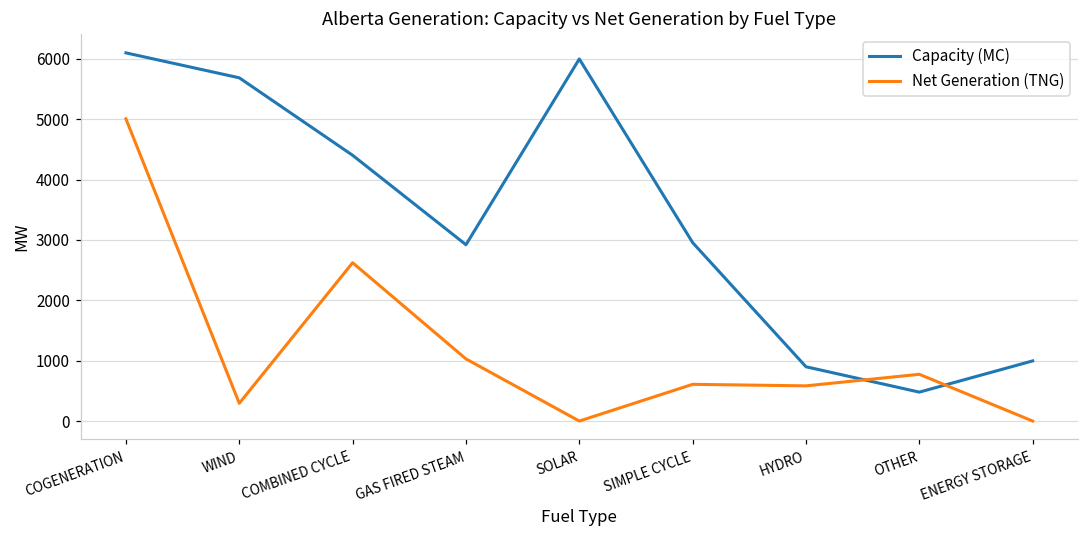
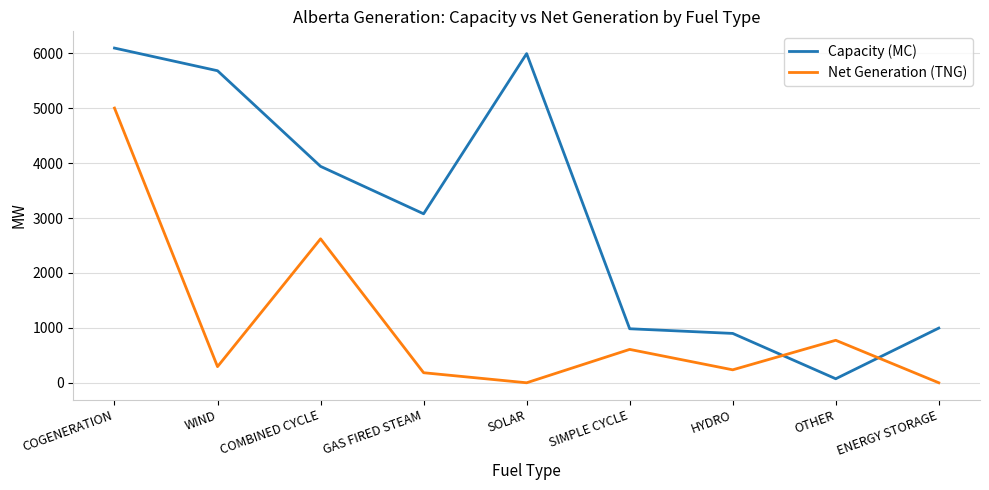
  {
    "Capacity (MC)": {
      "COGENERATION": 6100,
      "WIND": 5700,
-     "COMBINED CYCLE": 4400,
-     "GAS FIRED STEAM": 2900,
+     "COMBINED CYCLE": 3900,
+     "GAS FIRED STEAM": 3100,
      "SOLAR": 6000,
-     "SIMPLE CYCLE": 3000,
+     "SIMPLE CYCLE": 1000,
      "HYDRO": 900,
-     "OTHER": 500,
+     "OTHER": 100,
      "ENERGY STORAGE": 1000
    },
    "Net Generation (TNG)": {
      "COGENERATION": 5000,
      "WIND": 300,
      "COMBINED CYCLE": 2600,
-     "GAS FIRED STEAM": 1000,
+     "GAS FIRED STEAM": 200,
      "SOLAR": 0,
      "SIMPLE CYCLE": 600,
-     "HYDRO": 600,
+     "HYDRO": 200,
      "OTHER": 800,
      "ENERGY STORAGE": 0
    }
  }
